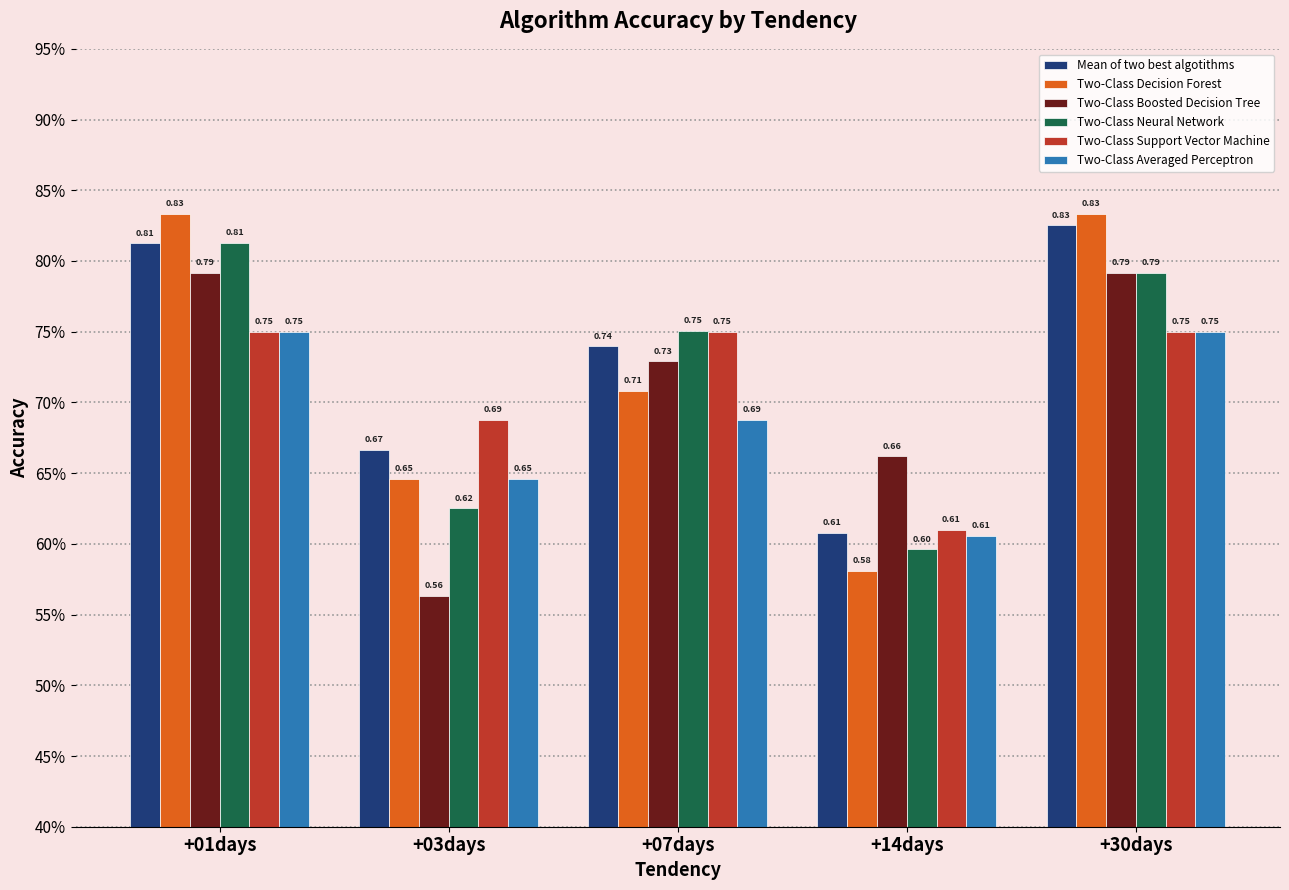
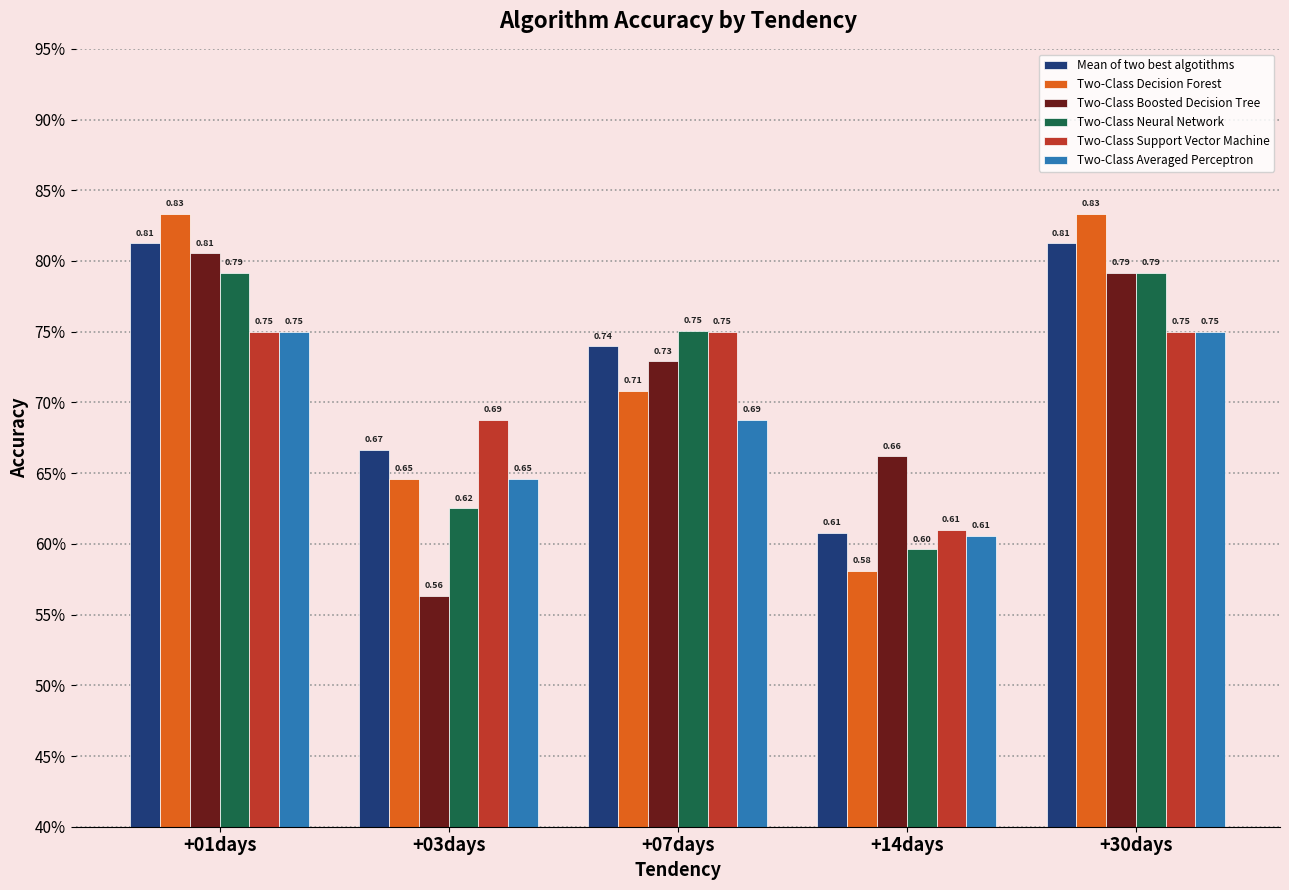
  {
    "Mean of two best algotithms": {
      "+01days": 0.81,
      "+03days": 0.67,
      "+07days": 0.74,
      "+14days": 0.61,
-     "+30days": 0.83
+     "+30days": 0.81
    },
    "Two-Class Boosted Decision Tree": {
-     "+01days": 0.79,
+     "+01days": 0.81,
      "+03days": 0.56,
      "+07days": 0.73,
      "+14days": 0.66,
      "+30days": 0.79
    },
    "Two-Class Neural Network": {
-     "+01days": 0.81,
+     "+01days": 0.79,
      "+03days": 0.62,
      "+07days": 0.75,
      "+14days": 0.60,
      "+30days": 0.79
    },
    "Two-Class Averaged Perceptron": {
      "+01days": 0.75,
      "+03days": 0.65,
      "+07days": 0.69,
      "+14days": 0.61,
      "+30days": 0.75
    }
  }
